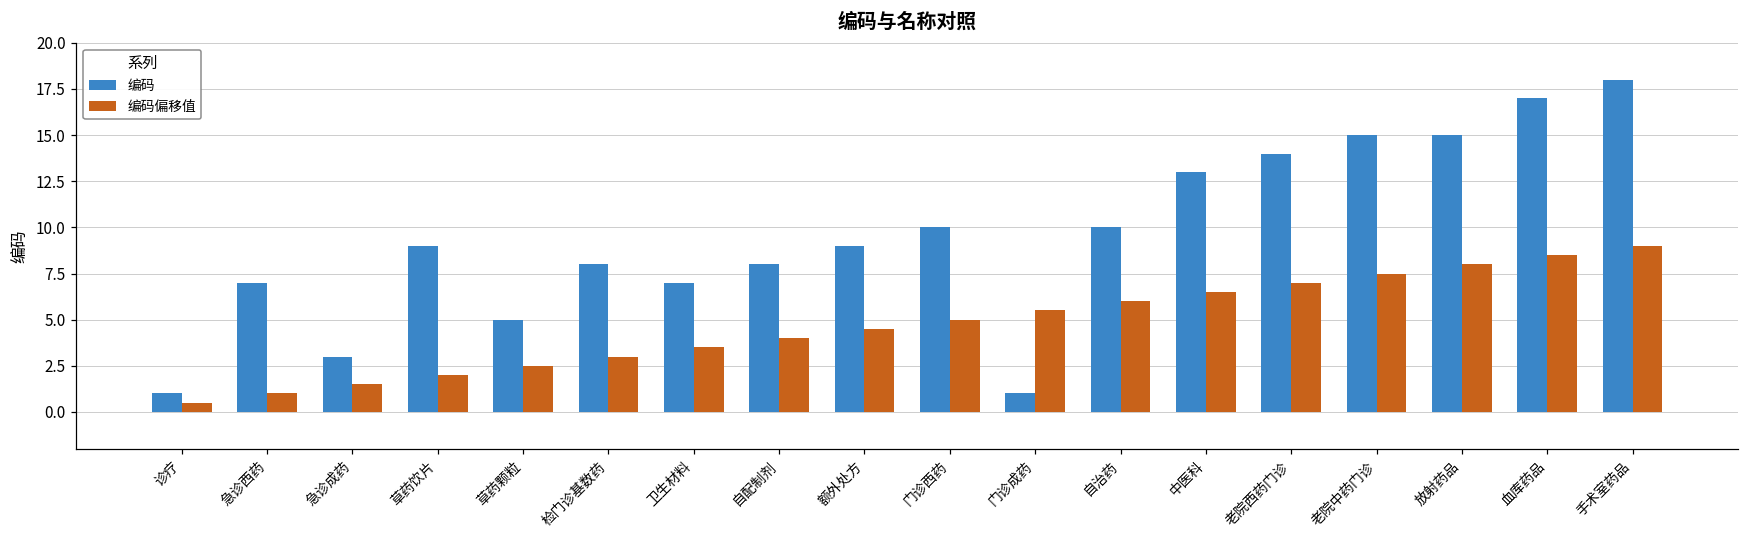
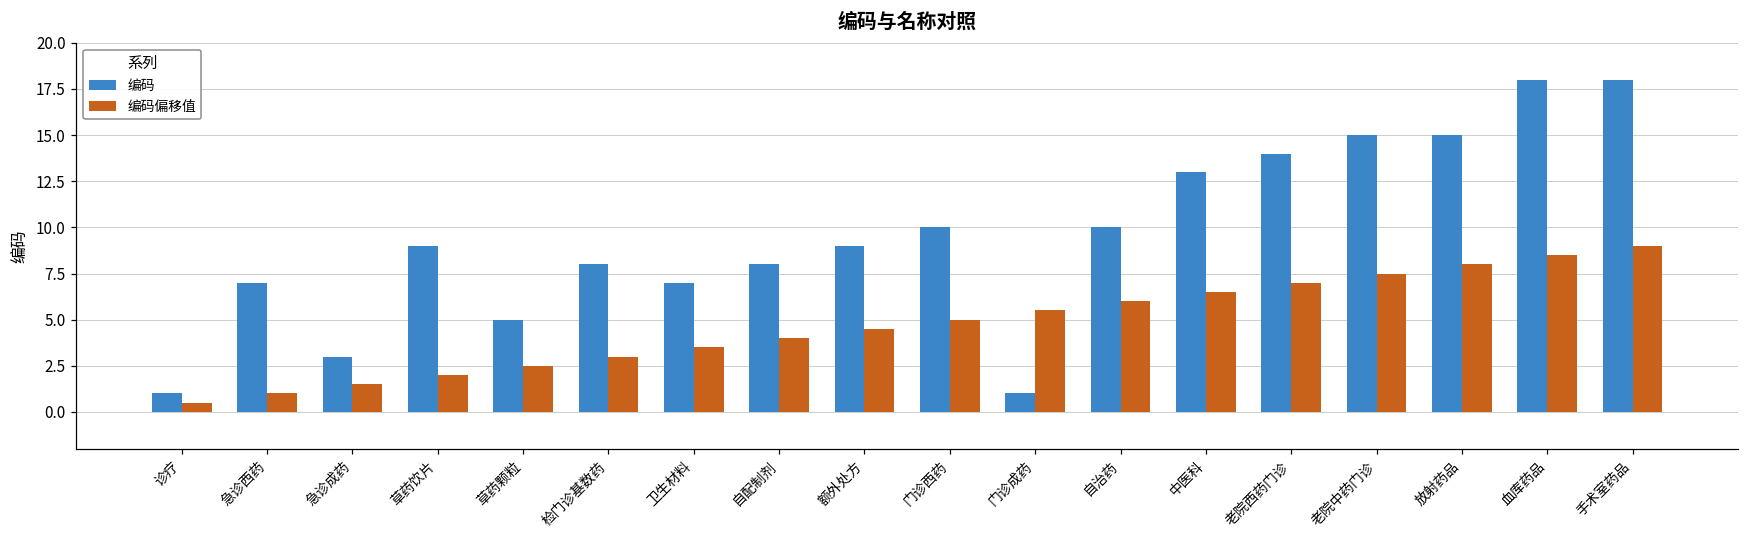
  {
    "编码": {
      "诊疗": 1,
      "急诊西药": 7,
      "急诊成药": 3,
      "草药饮片": 9,
      "草药颗粒": 5,
      "检门诊基数药": 8,
      "卫生材料": 7,
      "自配制剂": 8,
      "额外处方": 9,
      "门诊西药": 10,
      "门诊成药": 1,
      "自治药": 10,
      "中医科": 13,
      "老院西药门诊": 14,
      "老院中药门诊": 15,
      "放射药品": 15,
-     "血库药品": 17,
+     "血库药品": 18,
      "手术室药品": 18
    },
    "编码偏移值": {
      "诊疗": 0.5,
      "急诊西药": 1,
      "急诊成药": 1.5,
      "草药饮片": 2,
      "草药颗粒": 2.5,
      "检门诊基数药": 3,
      "卫生材料": 3.5,
      "自配制剂": 4,
      "额外处方": 4.5,
      "门诊西药": 5,
      "门诊成药": 5.5,
      "自治药": 6,
      "中医科": 6.5,
      "老院西药门诊": 7,
      "老院中药门诊": 7.5,
      "放射药品": 8,
      "血库药品": 8.5,
      "手术室药品": 9
    }
  }
